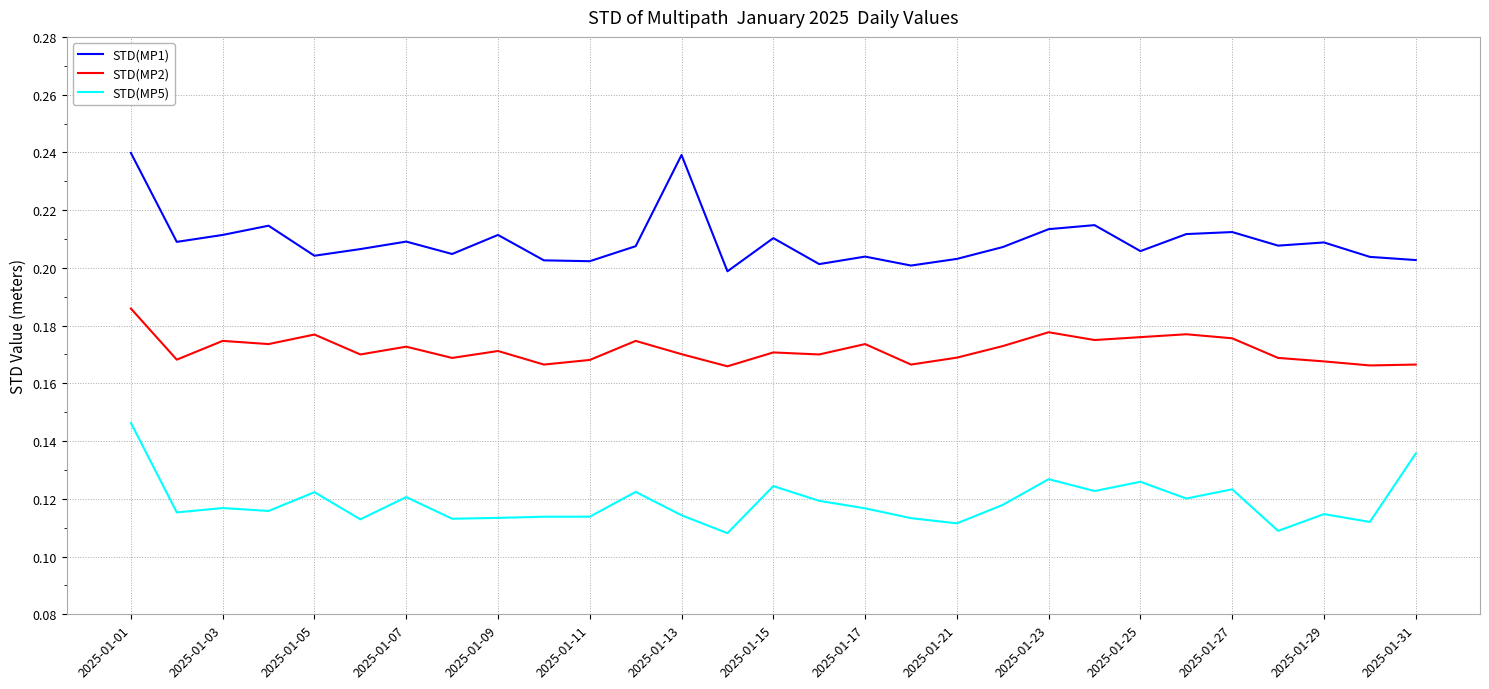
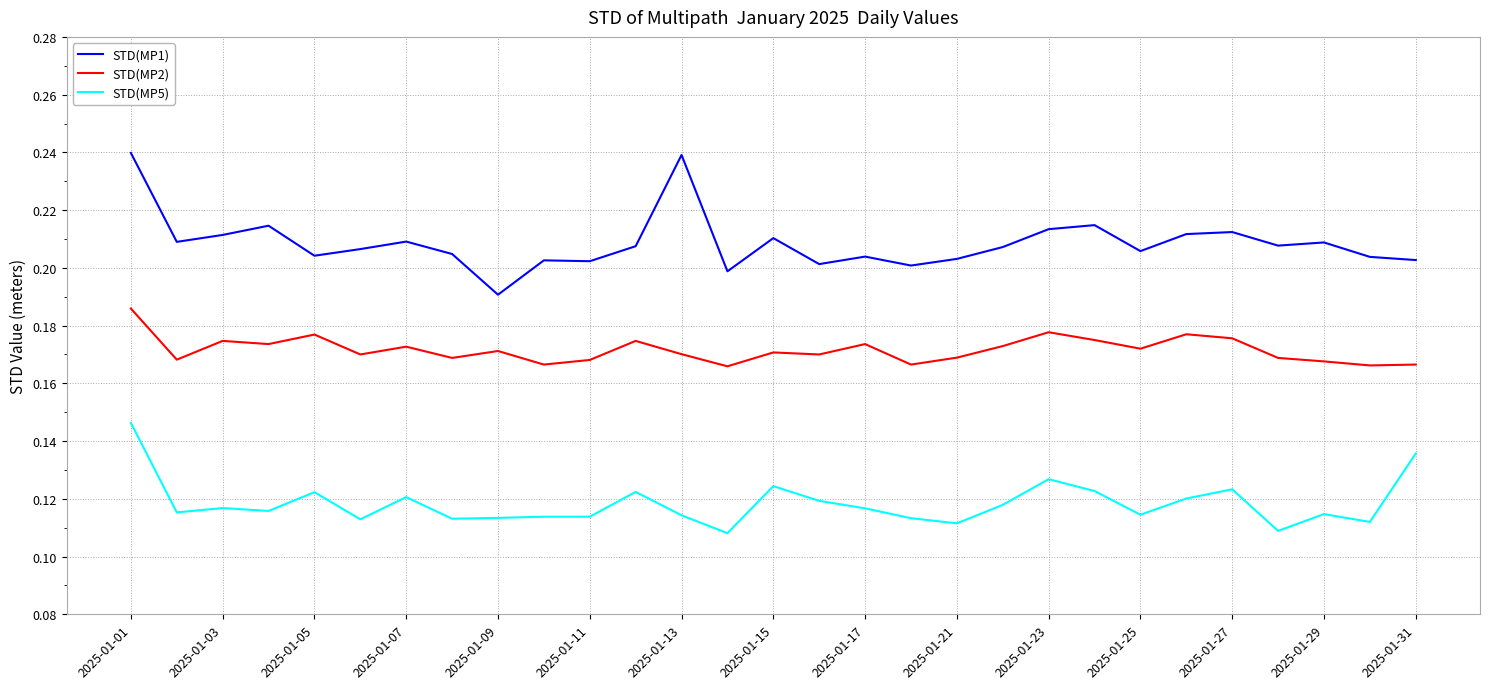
  {
    "STD(MP1)": {
      "2025-01-01": 0.240,
      "2025-01-03": 0.211,
      "2025-01-05": 0.204,
      "2025-01-07": 0.209,
-     "2025-01-09": 0.211,
+     "2025-01-09": 0.191,
      "2025-01-11": 0.202,
      "2025-01-13": 0.239,
      "2025-01-15": 0.210,
      "2025-01-17": 0.204,
      "2025-01-21": 0.203,
      "2025-01-23": 0.213,
      "2025-01-25": 0.206,
      "2025-01-27": 0.212,
      "2025-01-29": 0.209,
      "2025-01-31": 0.203
    },
    "STD(MP2)": {
      "2025-01-01": 0.186,
      "2025-01-03": 0.175,
      "2025-01-05": 0.177,
      "2025-01-07": 0.173,
      "2025-01-09": 0.171,
      "2025-01-11": 0.168,
      "2025-01-13": 0.170,
      "2025-01-15": 0.171,
      "2025-01-17": 0.174,
      "2025-01-21": 0.169,
      "2025-01-23": 0.178,
-     "2025-01-25": 0.176,
+     "2025-01-25": 0.172,
      "2025-01-27": 0.176,
      "2025-01-29": 0.168,
      "2025-01-31": 0.167
    },
    "STD(MP5)": {
      "2025-01-01": 0.146,
      "2025-01-03": 0.117,
      "2025-01-05": 0.122,
      "2025-01-07": 0.121,
      "2025-01-09": 0.113,
      "2025-01-11": 0.114,
      "2025-01-13": 0.114,
      "2025-01-15": 0.124,
      "2025-01-17": 0.117,
      "2025-01-21": 0.112,
      "2025-01-23": 0.127,
-     "2025-01-25": 0.126,
+     "2025-01-25": 0.115,
      "2025-01-27": 0.123,
      "2025-01-29": 0.115,
      "2025-01-31": 0.136
    }
  }
